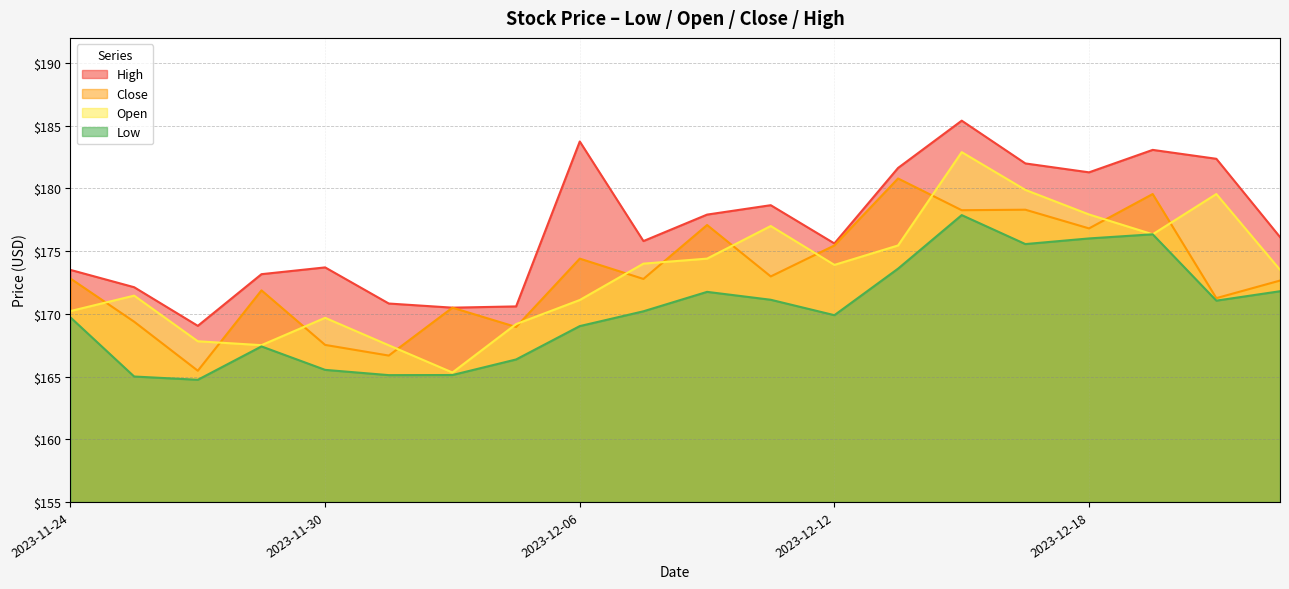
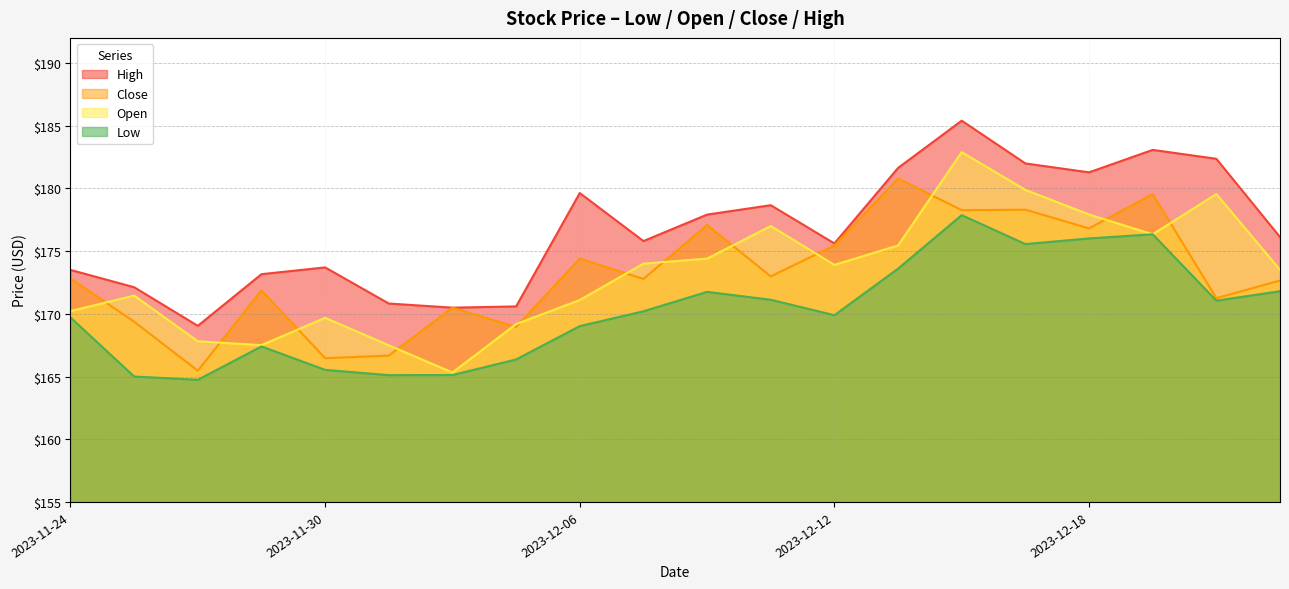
  {
    "High": {
      "2023-11-24": "$173.5",
      "2023-11-30": "$173.7",
-     "2023-12-06": "$183.7",
+     "2023-12-06": "$179.6",
      "2023-12-18": "$181.3"
    },
    "Close": {
      "2023-11-24": "$172.8",
-     "2023-11-30": "$167.5",
+     "2023-11-30": "$166.5",
      "2023-12-06": "$174.4",
      "2023-12-18": "$176.8"
    },
    "Open": {
      "2023-11-24": "$170.2",
      "2023-11-30": "$169.7",
      "2023-12-06": "$171.1",
      "2023-12-12": "$173.9",
      "2023-12-18": "$177.9"
    },
    "Low": {
      "2023-11-24": "$169.7",
      "2023-11-30": "$165.5",
      "2023-12-06": "$169.0",
      "2023-12-12": "$169.9",
      "2023-12-18": "$176.0"
    }
  }
